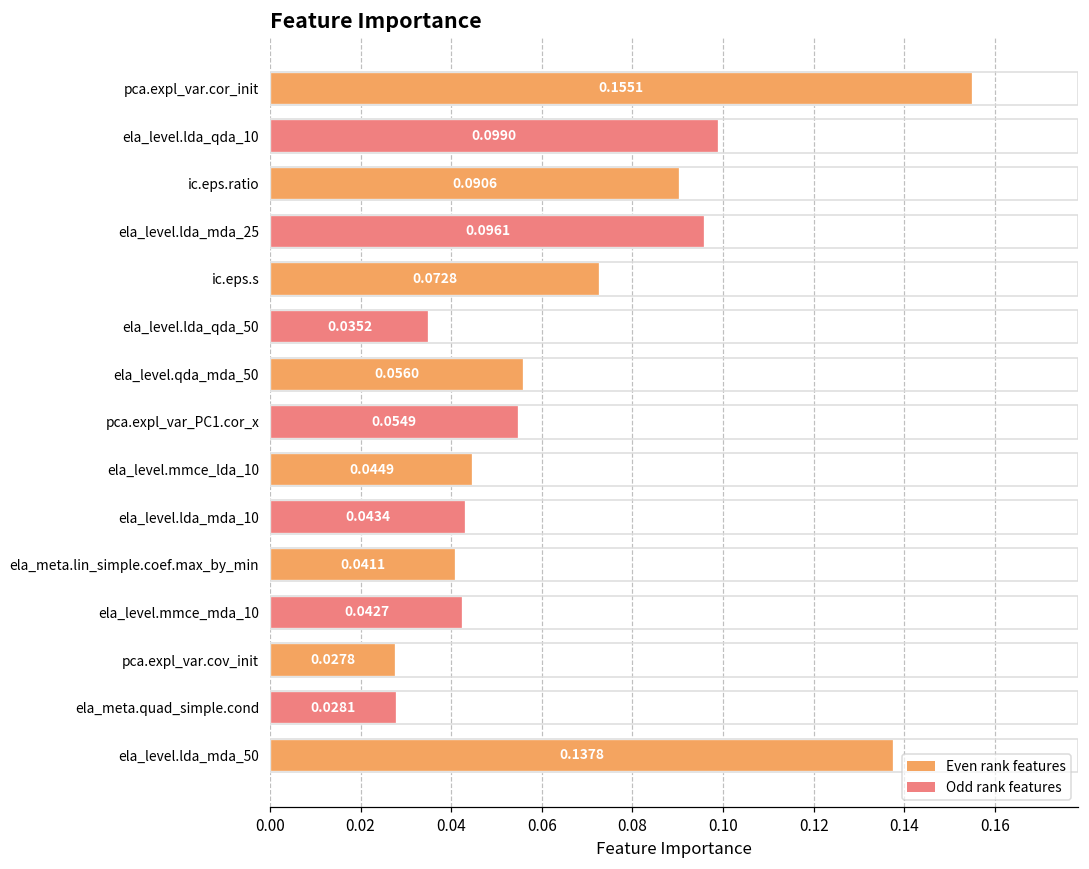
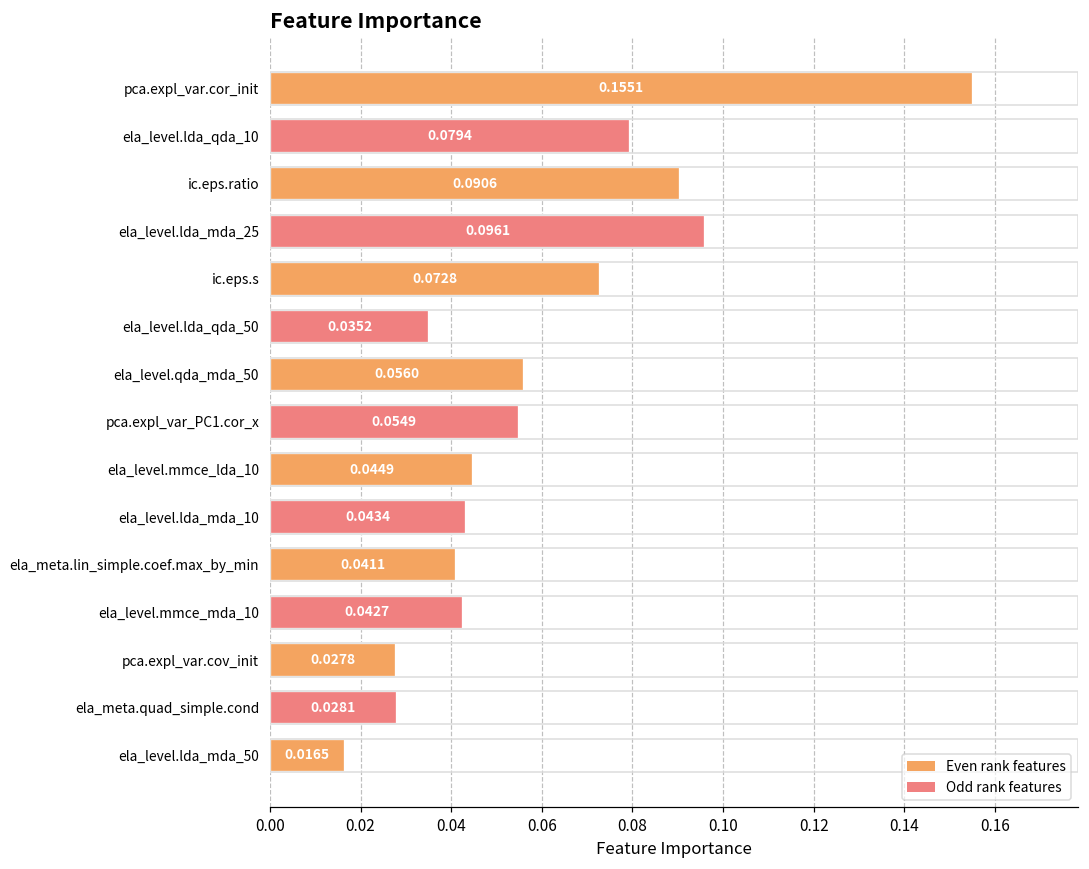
  {
    "pca.expl_var.cor_init": 0.1551,
-   "ela_level.lda_qda_10": 0.0990,
+   "ela_level.lda_qda_10": 0.0794,
    "ic.eps.ratio": 0.0906,
    "ela_level.lda_mda_25": 0.0961,
    "ic.eps.s": 0.0728,
    "ela_level.lda_qda_50": 0.0352,
    "ela_level.qda_mda_50": 0.0560,
    "pca.expl_var_PC1.cor_x": 0.0549,
    "ela_level.mmce_lda_10": 0.0449,
    "ela_level.lda_mda_10": 0.0434,
    "ela_meta.lin_simple.coef.max_by_min": 0.0411,
    "ela_level.mmce_mda_10": 0.0427,
    "pca.expl_var.cov_init": 0.0278,
    "ela_meta.quad_simple.cond": 0.0281,
-   "ela_level.lda_mda_50": 0.1378
+   "ela_level.lda_mda_50": 0.0165
  }
